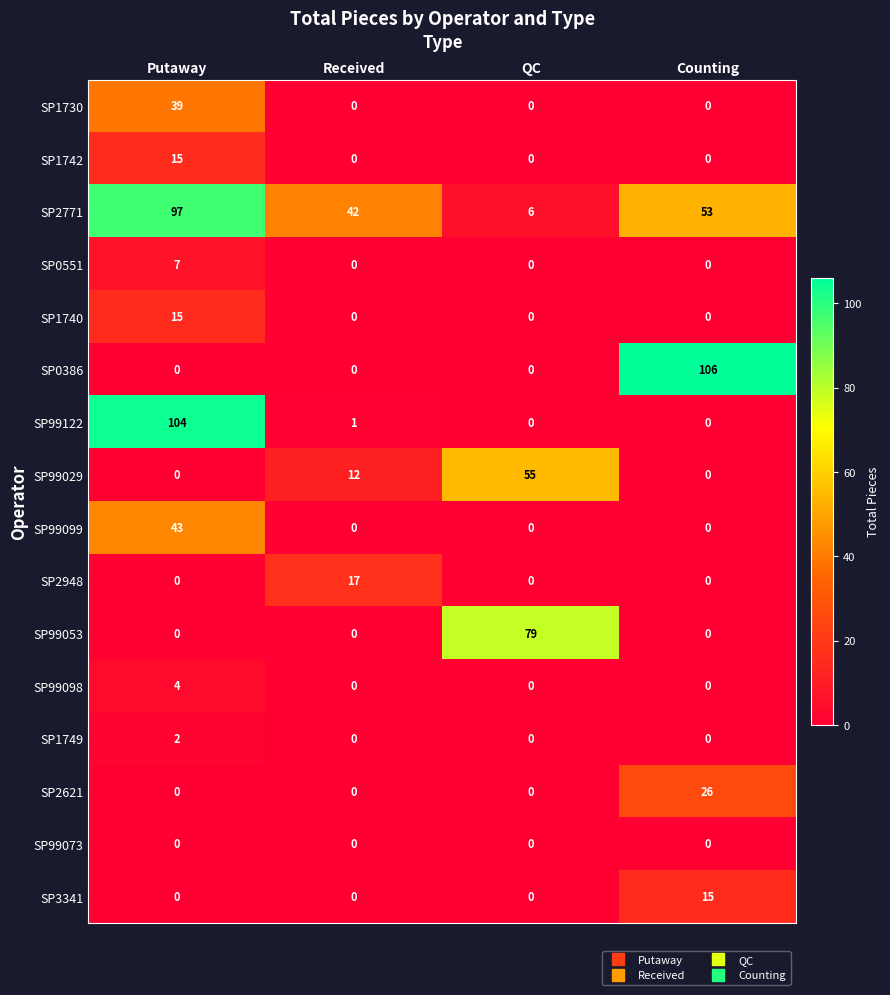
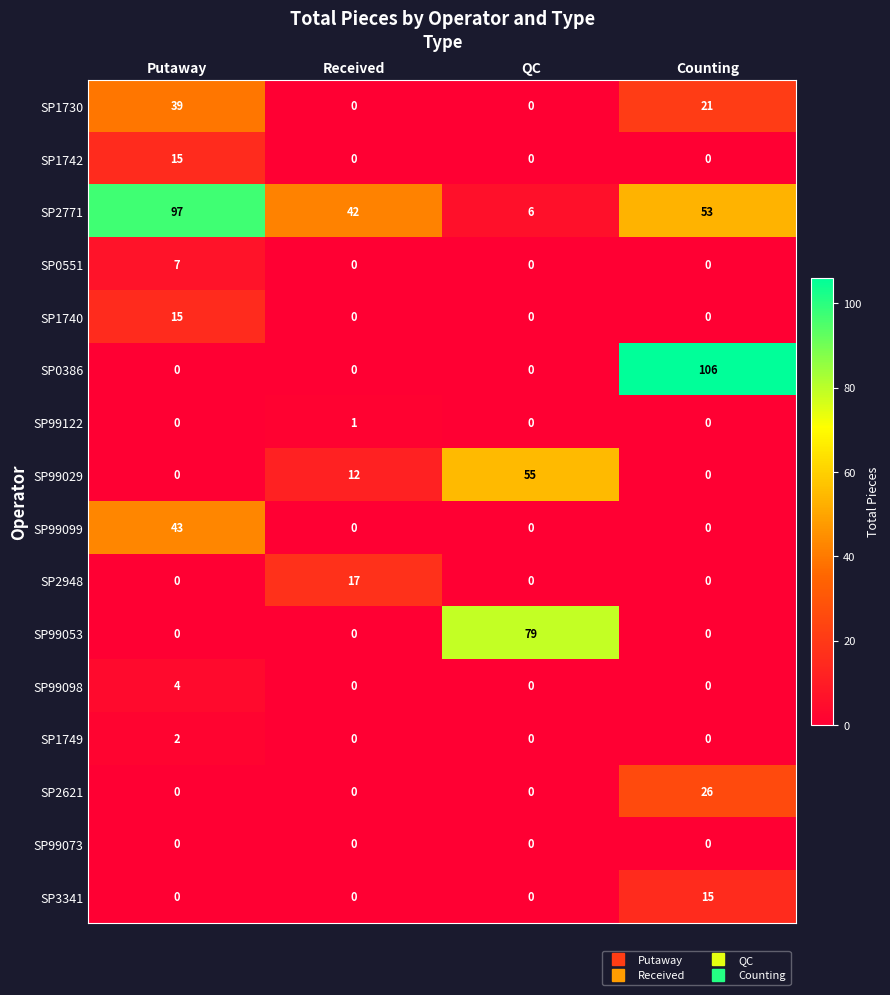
  {
    "SP1730": {
      "Putaway": 39,
      "Received": 0,
      "QC": 0,
-     "Counting": 0
+     "Counting": 21
    },
    "SP1742": {
      "Putaway": 15,
      "Received": 0,
      "QC": 0,
      "Counting": 0
    },
    "SP2771": {
      "Putaway": 97,
      "Received": 42,
      "QC": 6,
      "Counting": 53
    },
    "SP0551": {
      "Putaway": 7,
      "Received": 0,
      "QC": 0,
      "Counting": 0
    },
    "SP1740": {
      "Putaway": 15,
      "Received": 0,
      "QC": 0,
      "Counting": 0
    },
    "SP0386": {
      "Putaway": 0,
      "Received": 0,
      "QC": 0,
      "Counting": 106
    },
    "SP99122": {
-     "Putaway": 104,
+     "Putaway": 0,
      "Received": 1,
      "QC": 0,
      "Counting": 0
    },
    "SP99029": {
      "Putaway": 0,
      "Received": 12,
      "QC": 55,
      "Counting": 0
    },
    "SP99099": {
      "Putaway": 43,
      "Received": 0,
      "QC": 0,
      "Counting": 0
    },
    "SP2948": {
      "Putaway": 0,
      "Received": 17,
      "QC": 0,
      "Counting": 0
    },
    "SP99053": {
      "Putaway": 0,
      "Received": 0,
      "QC": 79,
      "Counting": 0
    },
    "SP99098": {
      "Putaway": 4,
      "Received": 0,
      "QC": 0,
      "Counting": 0
    },
    "SP1749": {
      "Putaway": 2,
      "Received": 0,
      "QC": 0,
      "Counting": 0
    },
    "SP2621": {
      "Putaway": 0,
      "Received": 0,
      "QC": 0,
      "Counting": 26
    },
    "SP99073": {
      "Putaway": 0,
      "Received": 0,
      "QC": 0,
      "Counting": 0
    },
    "SP3341": {
      "Putaway": 0,
      "Received": 0,
      "QC": 0,
      "Counting": 15
    }
  }
